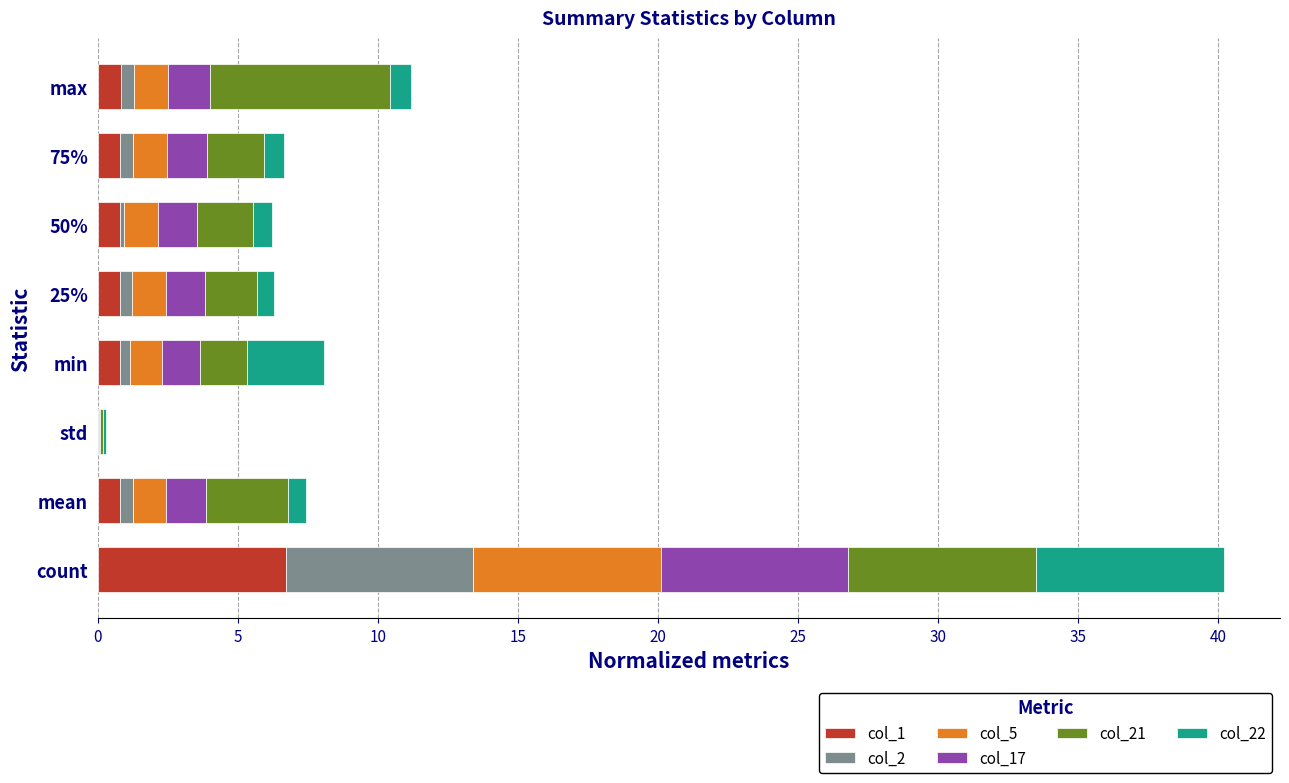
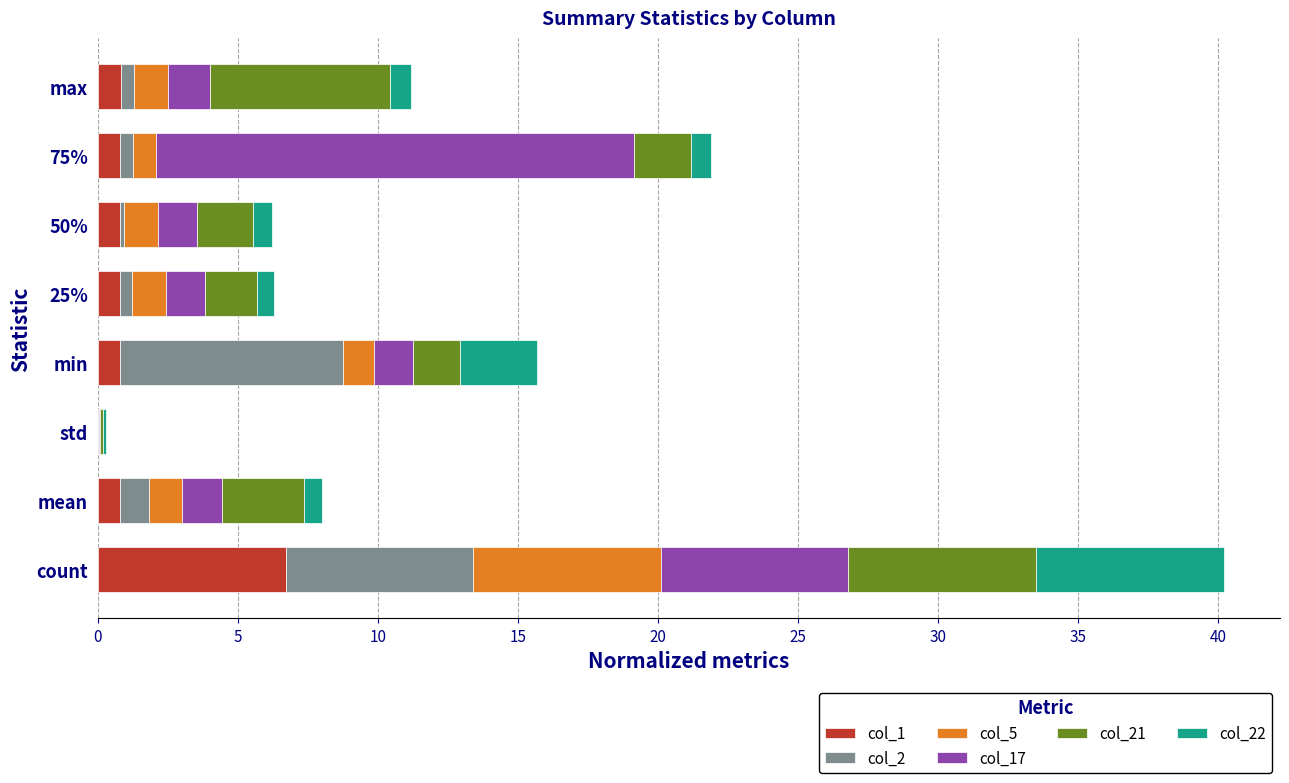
  {
    "col_1": {
      "max": 0.8,
      "75%": 0.8,
      "50%": 0.8,
      "25%": 0.8,
      "min": 0.8,
      "mean": 0.8,
      "count": 6.7
    },
    "col_2": {
      "max": 0.5,
      "75%": 0.5,
      "50%": 0.1,
      "25%": 0.4,
-     "min": 0.4,
-     "mean": 0.4,
+     "min": 8.0,
+     "mean": 1.0,
      "count": 6.7
    },
    "col_5": {
      "max": 1.2,
-     "75%": 1.2,
+     "75%": 0.8,
      "50%": 1.2,
      "25%": 1.2,
      "min": 1.1,
      "mean": 1.2,
      "count": 6.7
    },
    "col_17": {
      "max": 1.5,
-     "75%": 1.4,
+     "75%": 17.1,
      "50%": 1.4,
      "25%": 1.4,
      "min": 1.4,
      "mean": 1.4,
      "count": 6.7
    },
    "col_21": {
      "max": 6.4,
      "75%": 2.0,
      "50%": 2.0,
      "25%": 1.9,
      "min": 1.7,
      "std": 0.1,
      "mean": 2.9,
      "count": 6.7
    },
    "col_22": {
      "max": 0.8,
      "75%": 0.7,
      "50%": 0.7,
      "25%": 0.6,
      "min": 2.7,
      "std": 0.1,
      "mean": 0.6,
      "count": 6.7
    }
  }
